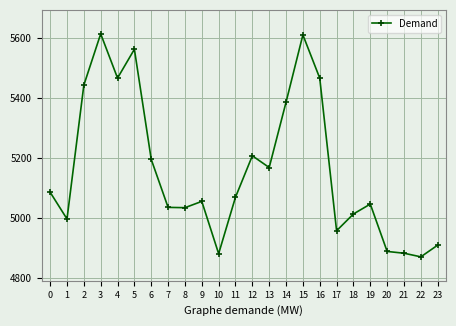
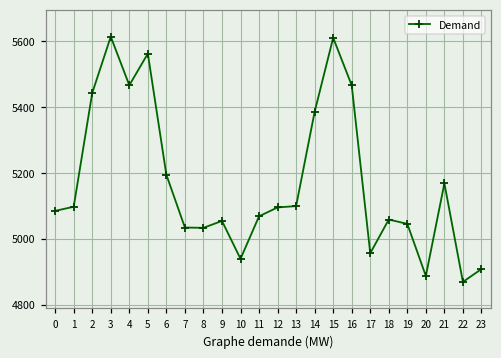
  {
    "0": 5080,
-   "1": 5000,
+   "1": 5100,
    "2": 5440,
    "3": 5610,
    "4": 5470,
    "5": 5560,
    "6": 5190,
    "7": 5030,
    "8": 5030,
    "9": 5050,
-   "10": 4880,
+   "10": 4940,
    "11": 5070,
-   "12": 5210,
-   "13": 5170,
+   "12": 5100,
+   "13": 5100,
    "14": 5390,
    "15": 5610,
    "16": 5470,
    "17": 4960,
-   "18": 5010,
+   "18": 5060,
    "19": 5050,
    "20": 4890,
-   "21": 4880,
+   "21": 5170,
    "22": 4870,
    "23": 4910
  }
